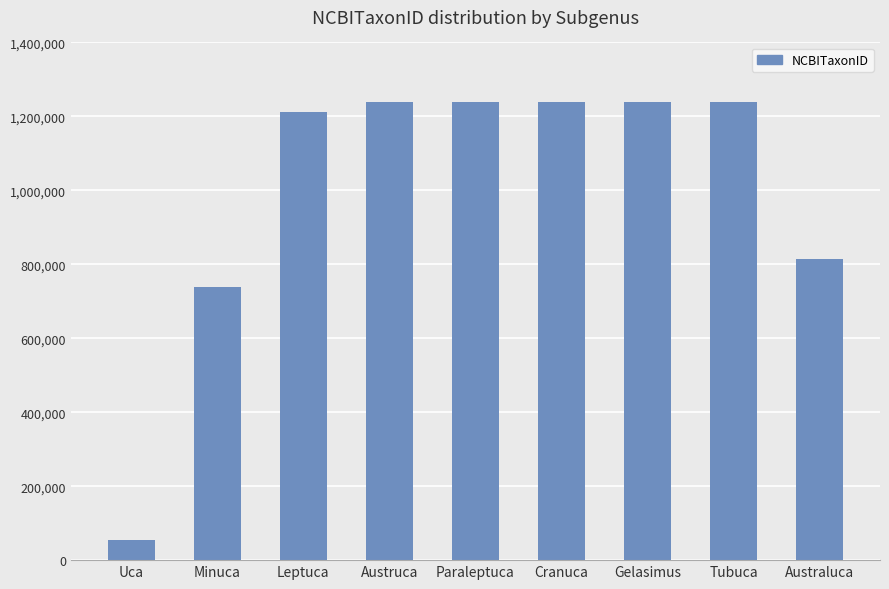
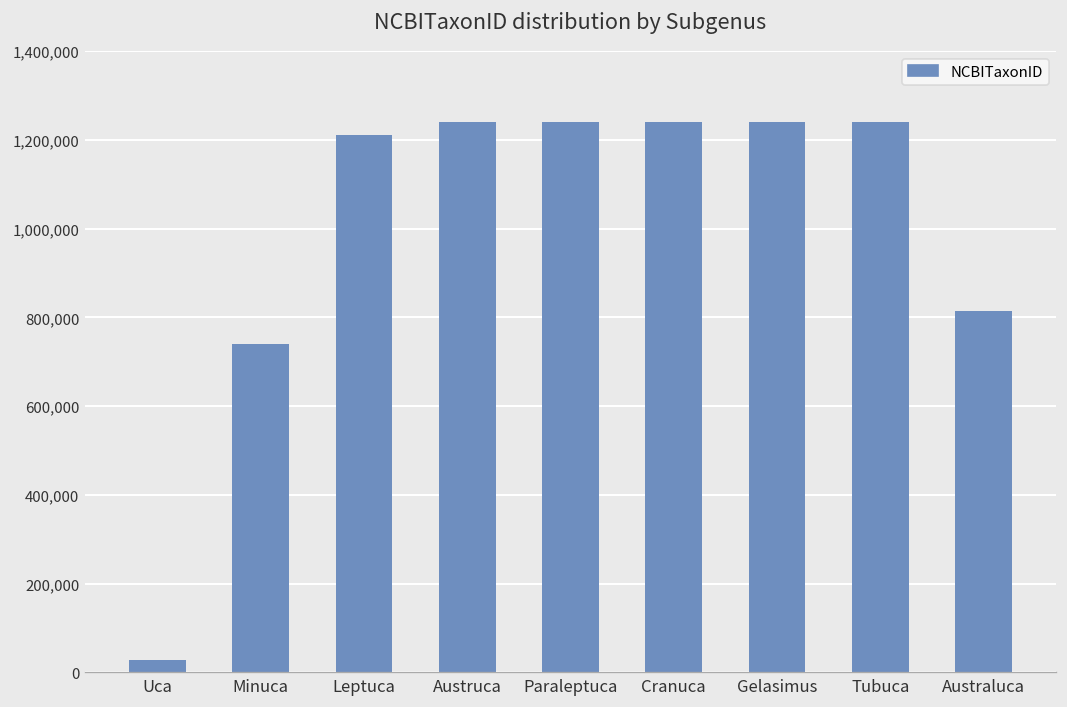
  {
-   "Uca": "50,000",
+   "Uca": "30,000",
    "Minuca": "740,000",
    "Leptuca": "1,210,000",
    "Austruca": "1,240,000",
    "Paraleptuca": "1,240,000",
    "Cranuca": "1,240,000",
    "Gelasimus": "1,240,000",
    "Tubuca": "1,240,000",
    "Australuca": "810,000"
  }
